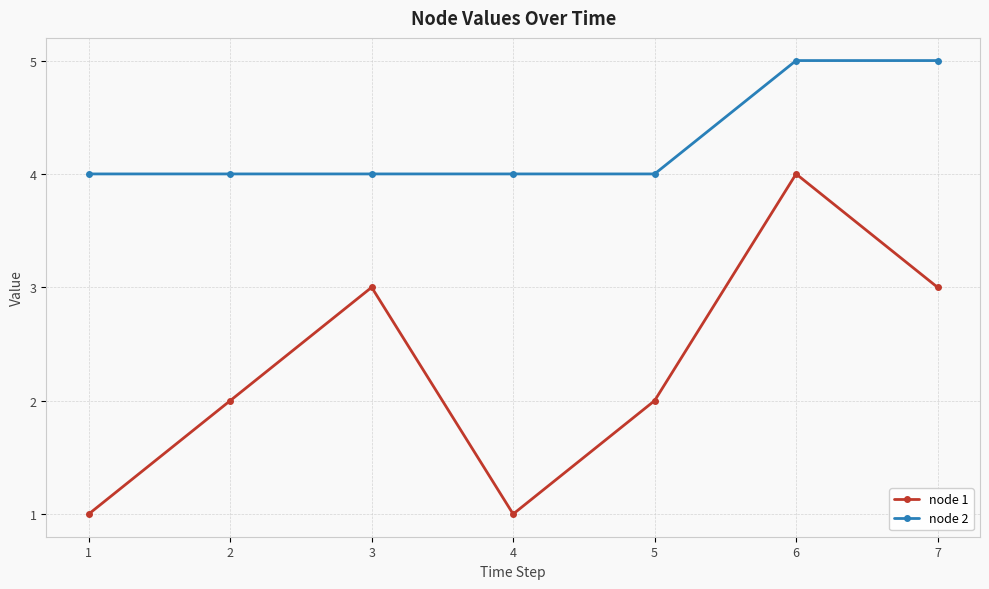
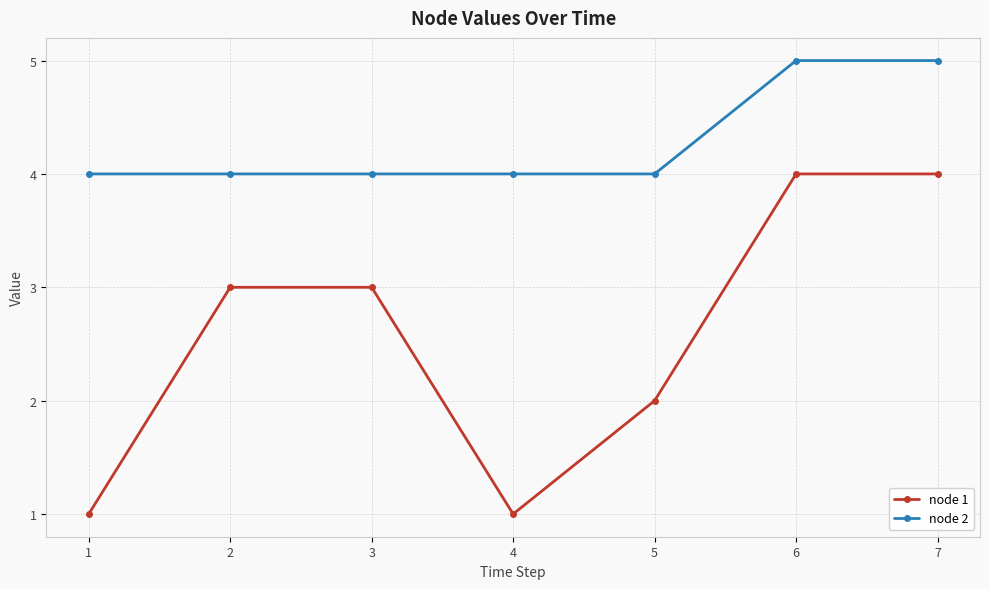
  {
    "node 1": {
      "1": 1,
-     "2": 2,
+     "2": 3,
      "3": 3,
      "4": 1,
      "5": 2,
      "6": 4,
-     "7": 3
+     "7": 4
    },
    "node 2": {
      "1": 4,
      "2": 4,
      "3": 4,
      "4": 4,
      "5": 4,
      "6": 5,
      "7": 5
    }
  }
